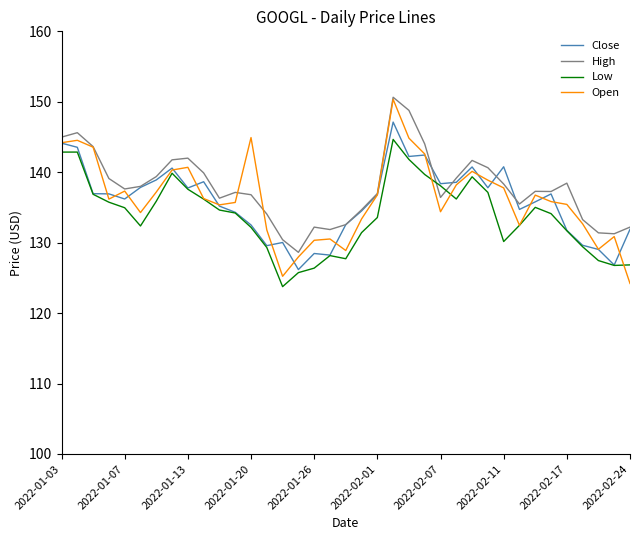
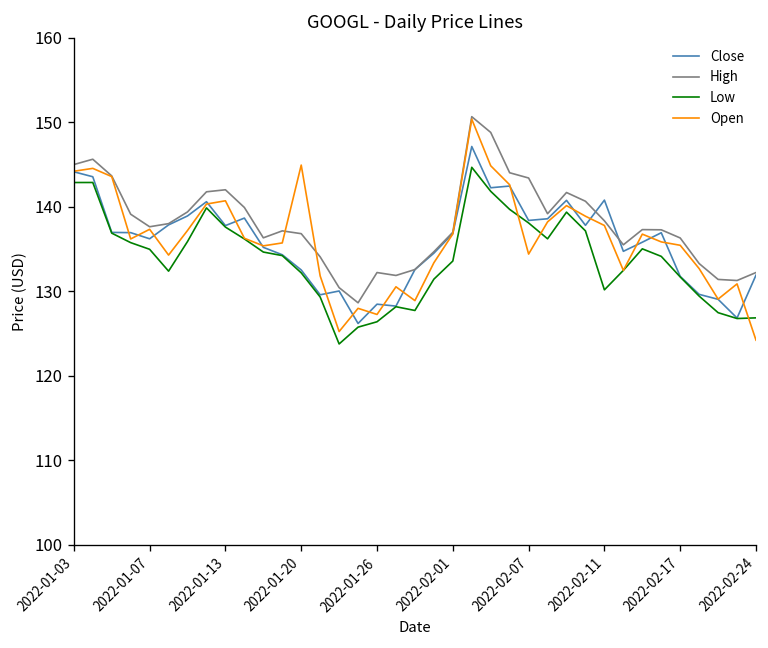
  {
    "Close": {
      "2022-01-07": 136,
      "2022-01-26": 128,
      "2022-02-11": 141
    },
    "High": {
      "2022-01-03": 145,
      "2022-01-13": 142,
      "2022-01-20": 137,
      "2022-01-26": 132,
-     "2022-02-07": 136,
+     "2022-02-07": 143,
      "2022-02-11": 138,
-     "2022-02-17": 138
+     "2022-02-17": 136
    },
    "Low": {
      "2022-01-03": 143,
      "2022-01-07": 135,
      "2022-01-26": 126,
      "2022-02-01": 134,
      "2022-02-11": 130,
      "2022-02-24": 127
    },
    "Open": {
      "2022-01-13": 141,
      "2022-01-20": 145,
-     "2022-01-26": 130,
+     "2022-01-26": 127,
      "2022-02-07": 134,
      "2022-02-11": 138,
      "2022-02-17": 135,
      "2022-02-24": 124
    }
  }
